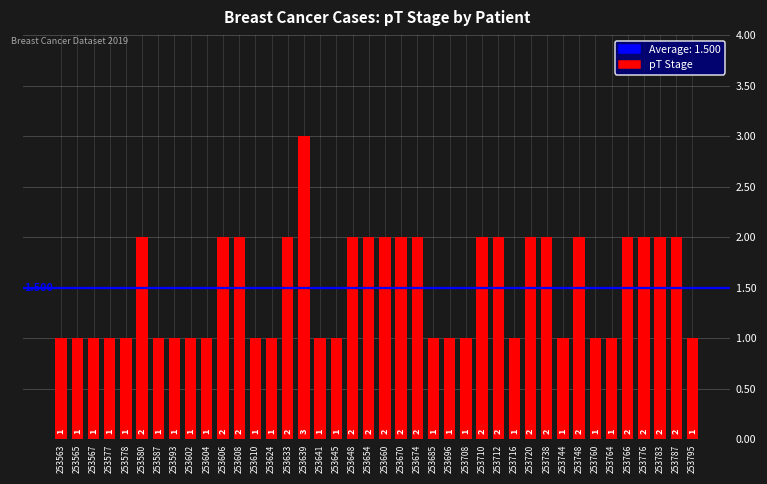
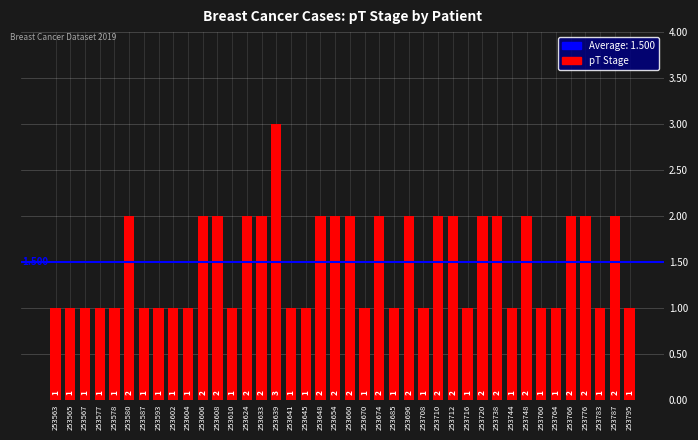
  {
    "253563": 1,
    "253565": 1,
    "253567": 1,
    "253577": 1,
    "253578": 1,
    "253580": 2,
    "253587": 1,
    "253593": 1,
    "253602": 1,
    "253604": 1,
    "253606": 2,
    "253608": 2,
    "253610": 1,
-   "253624": 1,
+   "253624": 2,
    "253633": 2,
    "253639": 3,
    "253641": 1,
    "253645": 1,
    "253648": 2,
    "253654": 2,
    "253660": 2,
-   "253670": 2,
+   "253670": 1,
    "253674": 2,
    "253685": 1,
-   "253696": 1,
+   "253696": 2,
    "253708": 1,
    "253710": 2,
    "253712": 2,
    "253716": 1,
    "253720": 2,
    "253738": 2,
    "253744": 1,
    "253748": 2,
    "253760": 1,
    "253764": 1,
    "253766": 2,
    "253776": 2,
-   "253783": 2,
+   "253783": 1,
    "253787": 2,
    "253795": 1
  }
